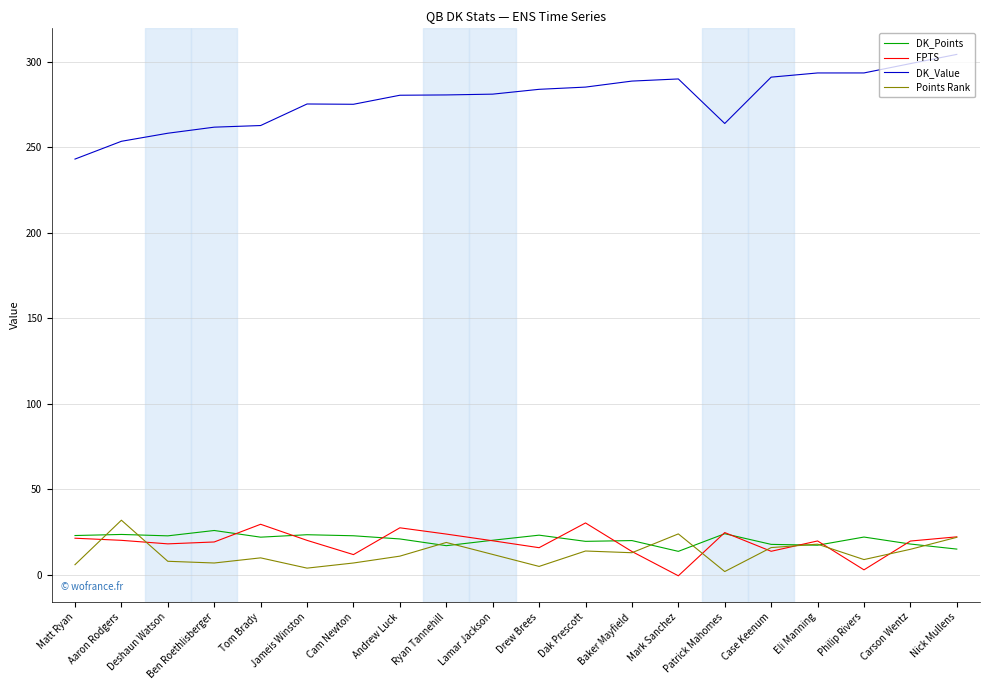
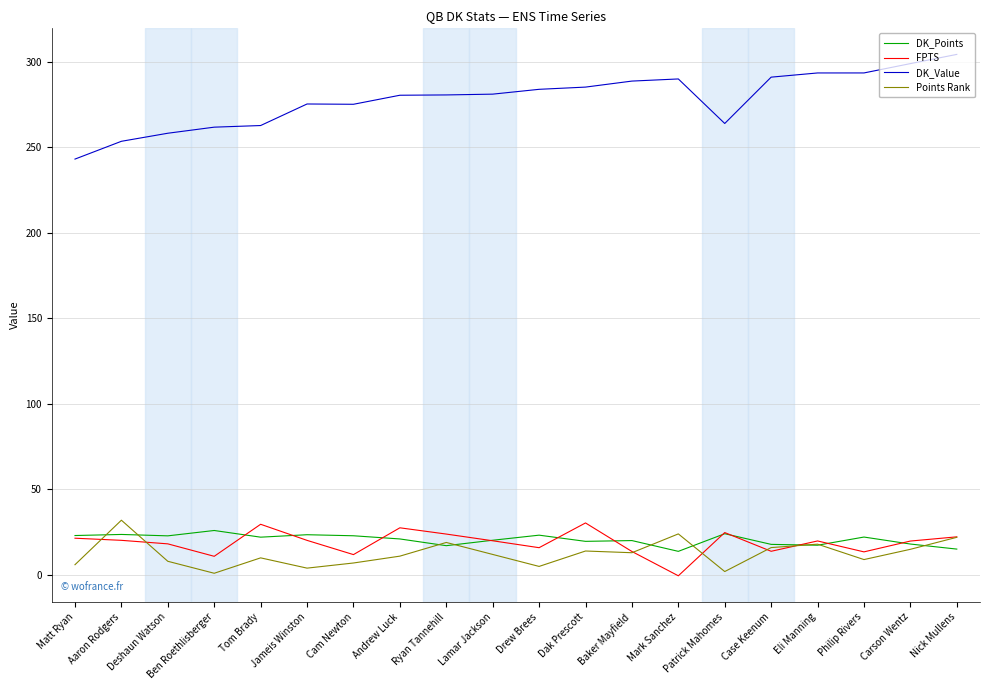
  {
    "DK_Points": {
      "Matt Ryan": 23,
      "Aaron Rodgers": 24,
      "Deshaun Watson": 23,
      "Ben Roethlisberger": 26,
      "Tom Brady": 22,
      "Jameis Winston": 24,
      "Cam Newton": 23,
      "Andrew Luck": 21,
      "Ryan Tannehill": 17,
      "Drew Brees": 23,
      "Dak Prescott": 20,
      "Baker Mayfield": 20,
      "Mark Sanchez": 14,
      "Case Keenum": 18,
      "Philip Rivers": 22,
      "Carson Wentz": 18,
      "Nick Mullens": 15
    },
    "FPTS": {
      "Matt Ryan": 21,
      "Aaron Rodgers": 20,
      "Deshaun Watson": 18,
-     "Ben Roethlisberger": 19,
+     "Ben Roethlisberger": 11,
      "Tom Brady": 30,
      "Jameis Winston": 20,
      "Cam Newton": 12,
      "Andrew Luck": 28,
      "Ryan Tannehill": 24,
      "Drew Brees": 16,
      "Dak Prescott": 30,
      "Mark Sanchez": 0,
      "Case Keenum": 14,
      "Eli Manning": 20,
-     "Philip Rivers": 3,
+     "Philip Rivers": 14,
      "Carson Wentz": 20
    },
    "DK_Value": {
      "Matt Ryan": 243,
      "Aaron Rodgers": 253,
      "Deshaun Watson": 258,
      "Ben Roethlisberger": 262,
      "Tom Brady": 263,
      "Jameis Winston": 275,
      "Cam Newton": 275,
      "Andrew Luck": 280,
      "Ryan Tannehill": 280,
      "Lamar Jackson": 281,
      "Drew Brees": 284,
      "Dak Prescott": 285,
      "Baker Mayfield": 289,
      "Mark Sanchez": 290,
      "Patrick Mahomes": 264,
      "Case Keenum": 291,
      "Eli Manning": 293,
      "Philip Rivers": 293
    },
    "Points Rank": {
      "Matt Ryan": 6,
      "Aaron Rodgers": 32,
      "Deshaun Watson": 8,
-     "Ben Roethlisberger": 7,
+     "Ben Roethlisberger": 1,
      "Tom Brady": 10,
      "Jameis Winston": 4,
      "Cam Newton": 7,
      "Andrew Luck": 11,
      "Ryan Tannehill": 19,
      "Lamar Jackson": 12,
      "Drew Brees": 5,
      "Dak Prescott": 14,
      "Mark Sanchez": 24,
      "Patrick Mahomes": 2,
      "Case Keenum": 16,
      "Philip Rivers": 9,
      "Carson Wentz": 15
    }
  }
